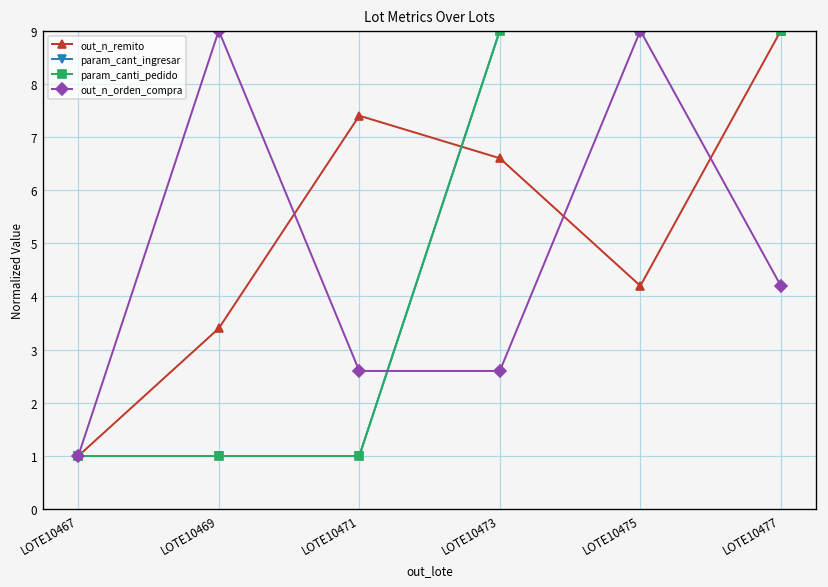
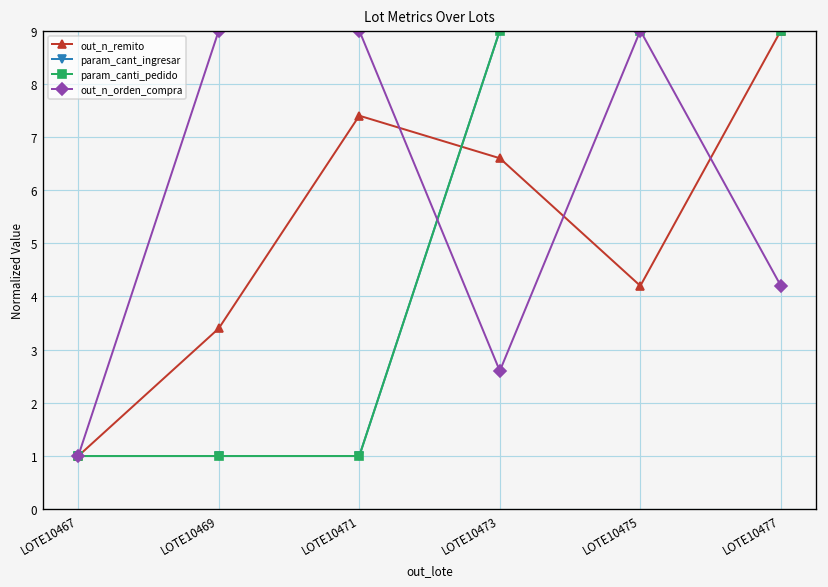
  {
    "out_n_remito": {
      "LOTE10469": 3.4,
      "LOTE10471": 7.4,
      "LOTE10473": 6.6,
      "LOTE10475": 4.2
    },
    "param_canti_pedido": {
      "LOTE10469": 1.0,
      "LOTE10471": 1.0,
      "LOTE10473": 9.0
    },
    "out_n_orden_compra": {
      "LOTE10469": 9.0,
-     "LOTE10471": 2.6,
+     "LOTE10471": 9.0,
      "LOTE10473": 2.6,
      "LOTE10477": 4.2
    }
  }
